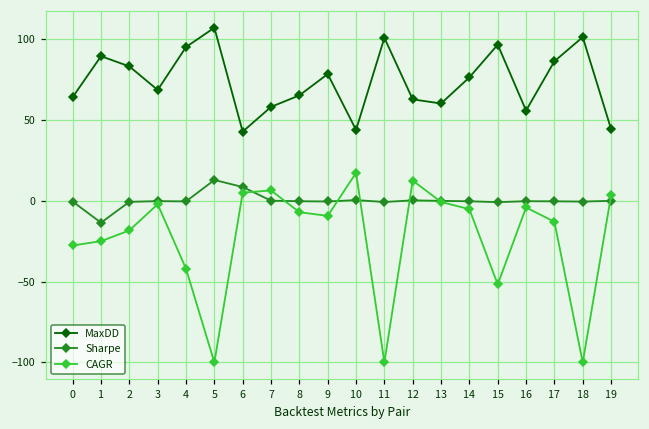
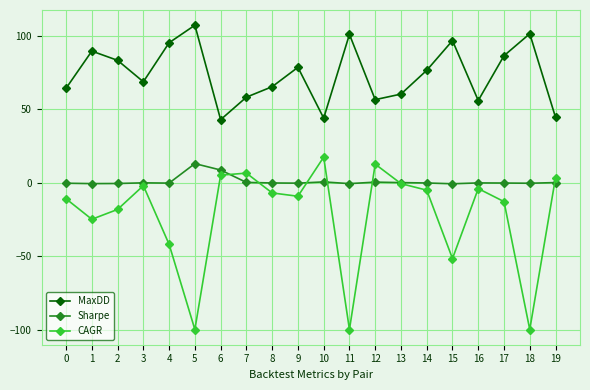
  {
    "MaxDD": {
      "0": 64,
      "1": 90,
      "2": 83,
      "3": 69,
      "4": 95,
      "5": 107,
      "6": 43,
      "7": 58,
      "8": 65,
      "9": 79,
      "10": 44,
      "11": 101,
-     "12": 63,
+     "12": 57,
      "13": 60,
      "14": 77,
      "15": 97,
      "16": 56,
      "17": 86,
      "18": 101,
      "19": 45
    },
    "Sharpe": {
      "0": 0,
-     "1": -13,
+     "1": -1,
      "2": -1,
      "3": 0,
      "4": 0,
      "5": 13,
      "6": 9,
      "7": 0,
      "8": 0,
      "9": 0,
      "10": 1,
      "11": -1,
      "12": 0,
      "14": 0,
      "15": -1,
      "16": 0,
      "17": 0,
      "18": 0,
      "19": 0
    },
    "CAGR": {
-     "0": -28,
+     "0": -11,
      "1": -25,
      "2": -18,
      "3": -2,
      "4": -42,
      "5": -100,
      "6": 5,
      "7": 7,
      "8": -7,
      "9": -9,
      "10": 17,
      "11": -100,
      "12": 13,
      "14": -5,
      "15": -52,
      "16": -4,
      "17": -13,
      "18": -100,
      "19": 3
    }
  }
